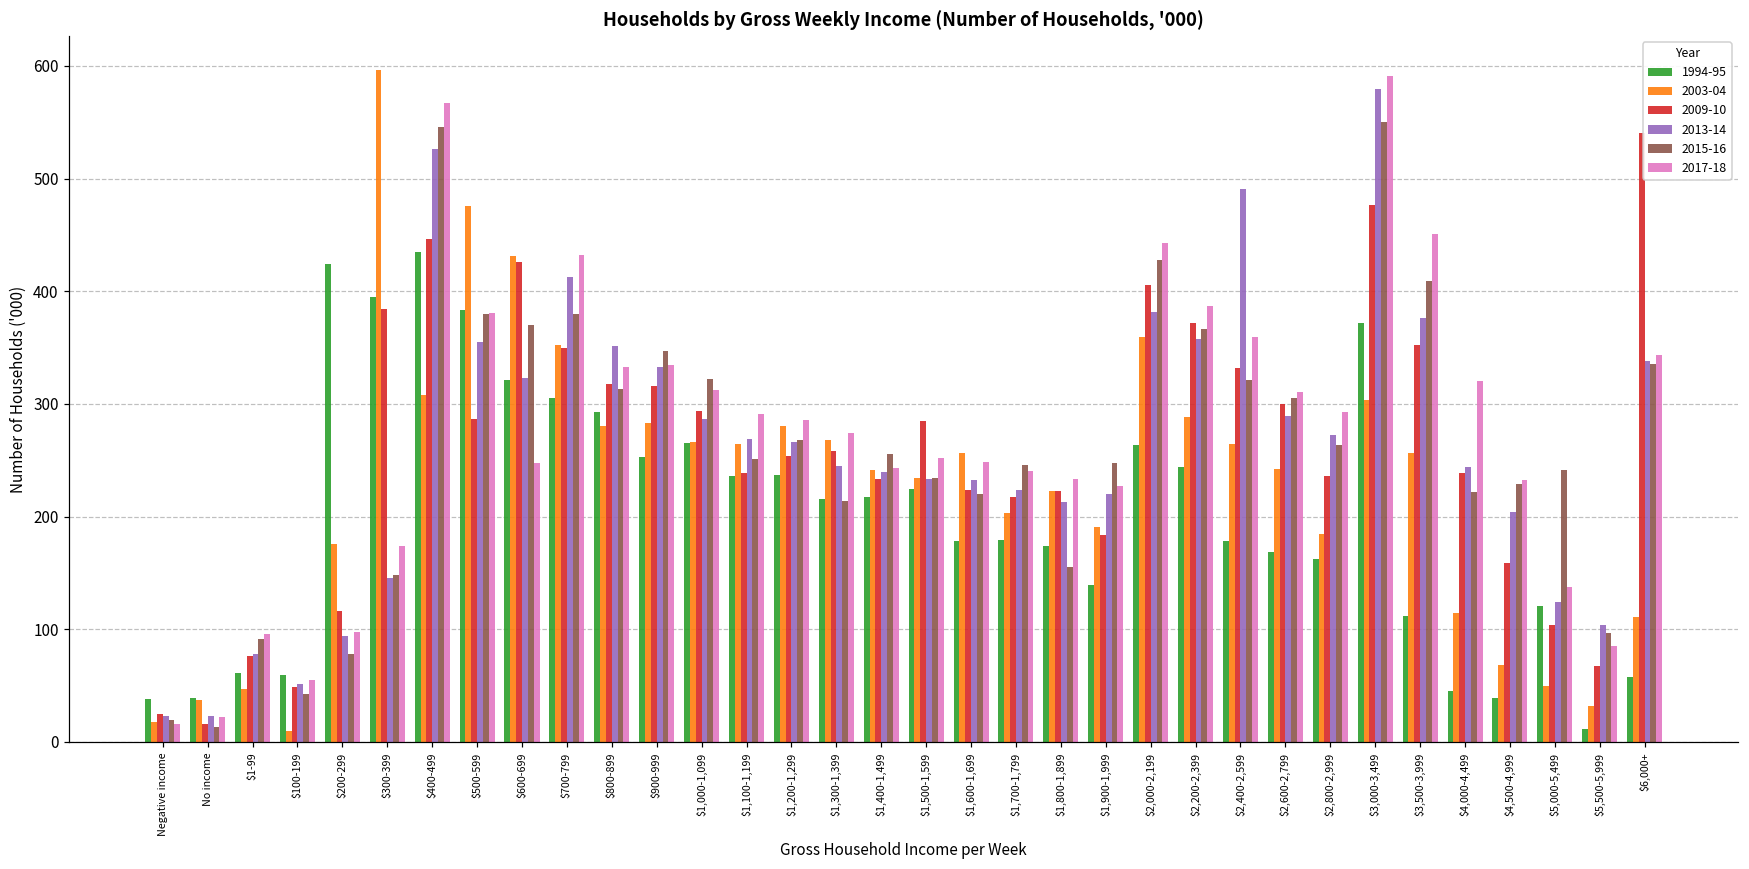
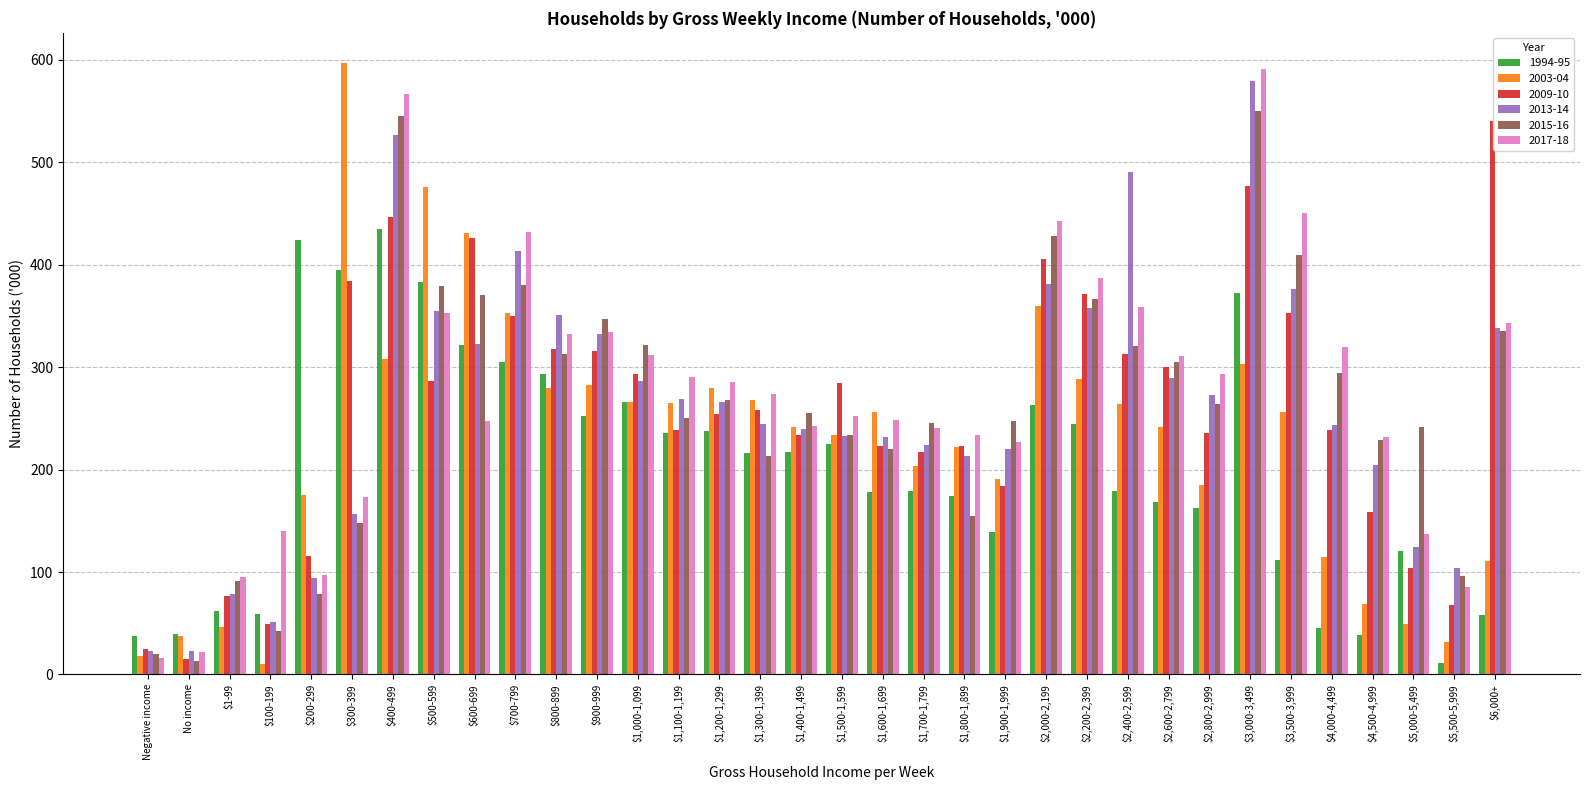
  {
    "2009-10": {
      "Negative income": 25,
      "No income": 16,
      "$1-99": 77,
      "$100-199": 49,
      "$200-299": 116,
      "$300-399": 384,
      "$400-499": 446,
      "$500-599": 287,
      "$600-699": 426,
      "$700-799": 350,
      "$800-899": 318,
      "$900-999": 316,
      "$1,000-1,099": 294,
      "$1,100-1,199": 238,
      "$1,200-1,299": 254,
      "$1,300-1,399": 258,
      "$1,400-1,499": 234,
      "$1,500-1,599": 285,
      "$1,600-1,699": 223,
      "$1,700-1,799": 218,
      "$1,800-1,899": 223,
      "$1,900-1,999": 184,
      "$2,000-2,199": 405,
      "$2,200-2,399": 371,
-     "$2,400-2,599": 332,
+     "$2,400-2,599": 312,
      "$2,600-2,799": 300,
      "$2,800-2,999": 236,
      "$3,000-3,499": 477,
      "$3,500-3,999": 353,
      "$4,000-4,499": 239,
      "$4,500-4,999": 159,
      "$5,000-5,499": 104,
      "$5,500-5,999": 68,
      "$6,000+": 541
    },
    "2013-14": {
      "Negative income": 23,
      "No income": 23,
      "$1-99": 78,
      "$100-199": 51,
      "$200-299": 94,
-     "$300-399": 146,
+     "$300-399": 157,
      "$400-499": 526,
      "$500-599": 355,
      "$600-699": 323,
      "$700-799": 413,
      "$800-899": 351,
      "$900-999": 332,
      "$1,000-1,099": 286,
      "$1,100-1,199": 269,
      "$1,200-1,299": 266,
      "$1,300-1,399": 245,
      "$1,400-1,499": 239,
      "$1,500-1,599": 233,
      "$1,600-1,699": 232,
      "$1,700-1,799": 224,
      "$1,800-1,899": 213,
      "$1,900-1,999": 220,
      "$2,000-2,199": 381,
      "$2,200-2,399": 358,
      "$2,400-2,599": 491,
      "$2,600-2,799": 289,
      "$2,800-2,999": 272,
      "$3,000-3,499": 580,
      "$3,500-3,999": 376,
      "$4,000-4,499": 244,
      "$4,500-4,999": 204,
      "$5,000-5,499": 124,
      "$5,500-5,999": 104,
      "$6,000+": 338
    },
    "2015-16": {
      "Negative income": 20,
      "No income": 13,
      "$1-99": 91,
      "$100-199": 42,
      "$200-299": 78,
      "$300-399": 148,
      "$400-499": 546,
      "$500-599": 380,
      "$600-699": 370,
      "$700-799": 380,
      "$800-899": 313,
      "$900-999": 347,
      "$1,000-1,099": 322,
      "$1,100-1,199": 251,
      "$1,200-1,299": 268,
      "$1,300-1,399": 213,
      "$1,400-1,499": 256,
      "$1,500-1,599": 234,
      "$1,600-1,699": 220,
      "$1,700-1,799": 246,
      "$1,800-1,899": 155,
      "$1,900-1,999": 248,
      "$2,000-2,199": 428,
      "$2,200-2,399": 367,
      "$2,400-2,599": 321,
      "$2,600-2,799": 305,
      "$2,800-2,999": 264,
      "$3,000-3,499": 550,
      "$3,500-3,999": 410,
-     "$4,000-4,499": 222,
+     "$4,000-4,499": 295,
      "$4,500-4,999": 229,
      "$5,000-5,499": 242,
      "$5,500-5,999": 97,
      "$6,000+": 336
    },
    "2017-18": {
      "Negative income": 16,
      "No income": 22,
      "$1-99": 95,
-     "$100-199": 55,
+     "$100-199": 140,
      "$200-299": 97,
      "$300-399": 174,
      "$400-499": 567,
-     "$500-599": 381,
+     "$500-599": 353,
      "$600-699": 247,
      "$700-799": 432,
      "$800-899": 332,
      "$900-999": 334,
      "$1,000-1,099": 312,
      "$1,100-1,199": 291,
      "$1,200-1,299": 285,
      "$1,300-1,399": 274,
      "$1,400-1,499": 243,
      "$1,500-1,599": 252,
      "$1,600-1,699": 249,
      "$1,700-1,799": 240,
      "$1,800-1,899": 234,
      "$1,900-1,999": 227,
      "$2,000-2,199": 443,
      "$2,200-2,399": 387,
      "$2,400-2,599": 359,
      "$2,600-2,799": 311,
      "$2,800-2,999": 293,
      "$3,000-3,499": 591,
      "$3,500-3,999": 451,
      "$4,000-4,499": 320,
      "$4,500-4,999": 232,
      "$5,000-5,499": 137,
      "$5,500-5,999": 85,
      "$6,000+": 343
    }
  }
